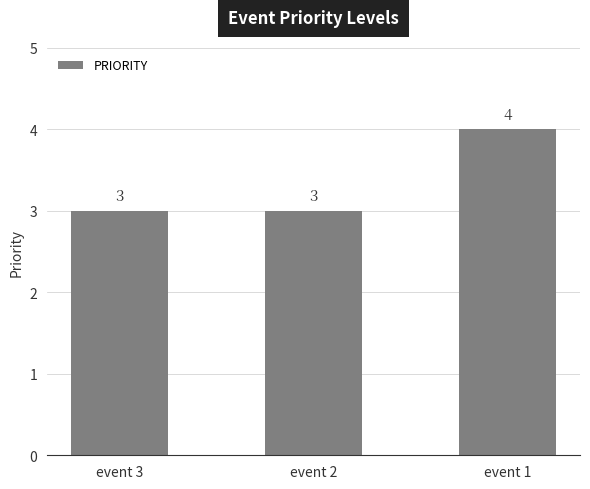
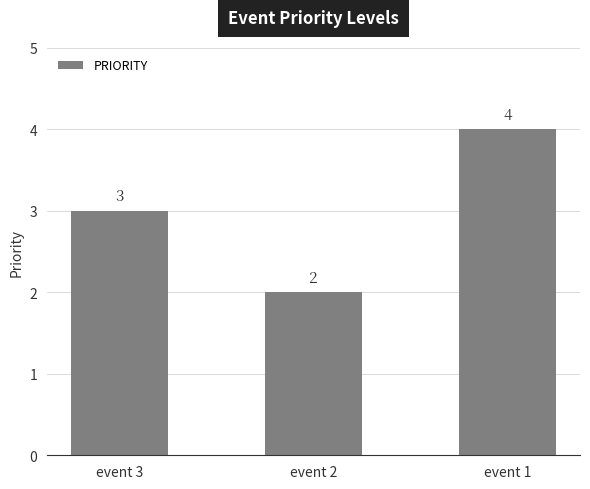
  {
    "event 3": 3,
-   "event 2": 3,
+   "event 2": 2,
    "event 1": 4
  }
